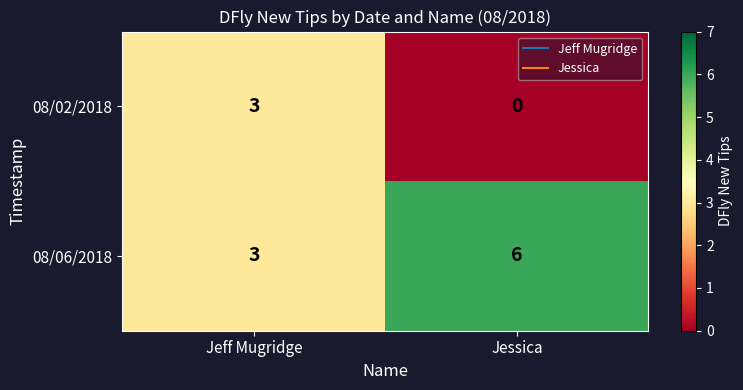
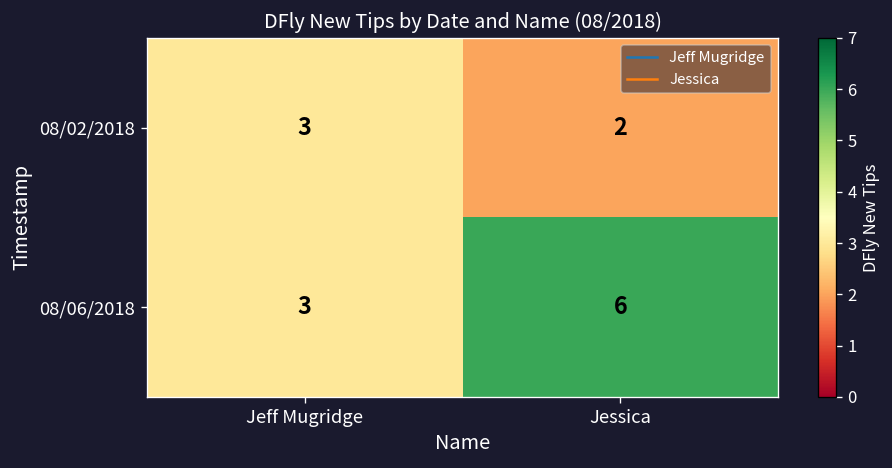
  {
    "08/02/2018": {
      "Jeff Mugridge": 3,
-     "Jessica": 0
+     "Jessica": 2
    },
    "08/06/2018": {
      "Jeff Mugridge": 3,
      "Jessica": 6
    }
  }
